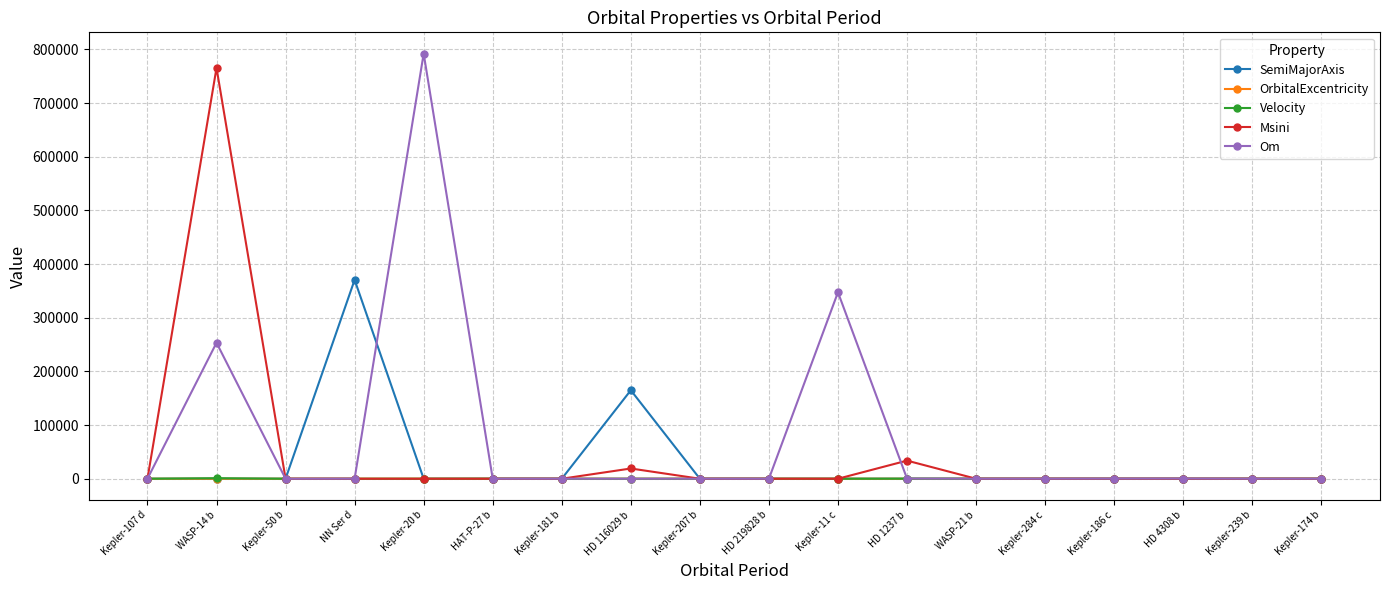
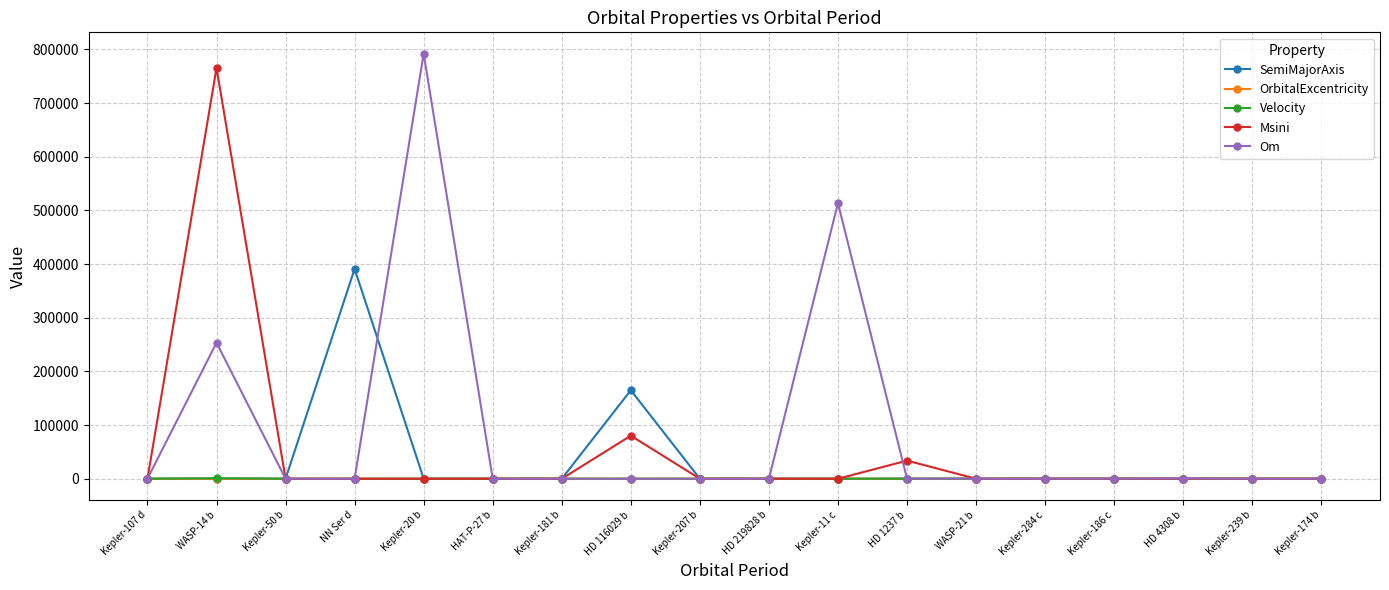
  {
    "SemiMajorAxis": {
-     "NN Ser d": 370000,
+     "NN Ser d": 390000,
      "HD 116029 b": 160000
    },
    "Msini": {
      "WASP-14 b": 770000,
-     "HD 116029 b": 20000,
+     "HD 116029 b": 80000,
      "HD 1237 b": 30000
    },
    "Om": {
      "WASP-14 b": 250000,
      "Kepler-20 b": 790000,
-     "Kepler-11 c": 350000
+     "Kepler-11 c": 510000
    }
  }
